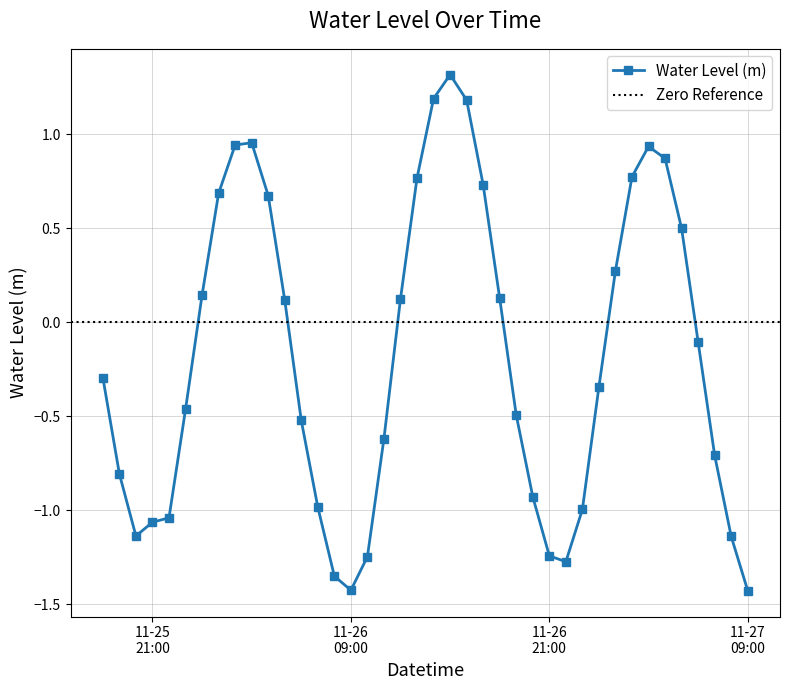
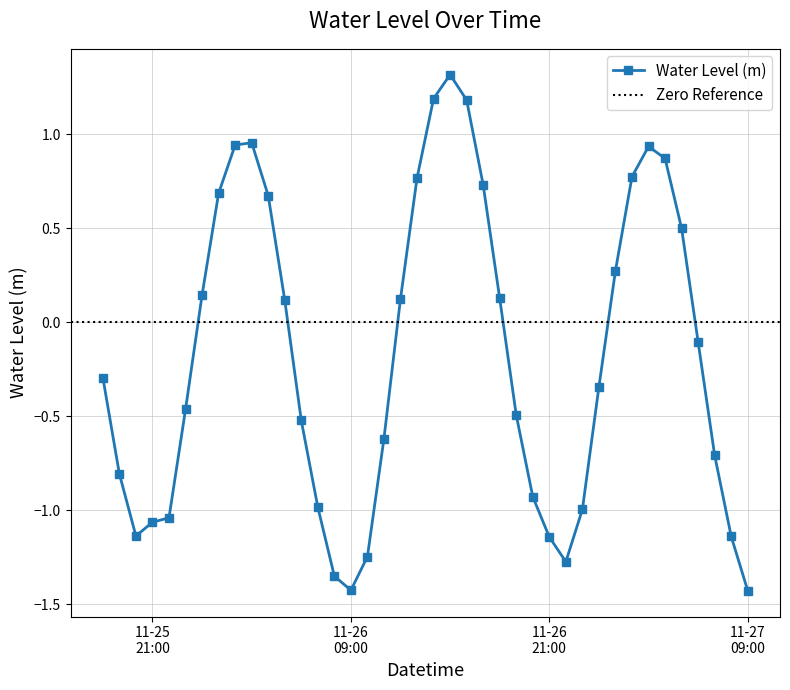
  {
    "11-25 21:00": -1.06,
    "11-26 09:00": -1.43,
-   "11-26 21:00": -1.24,
+   "11-26 21:00": -1.14,
    "11-27 09:00": -1.43
  }
